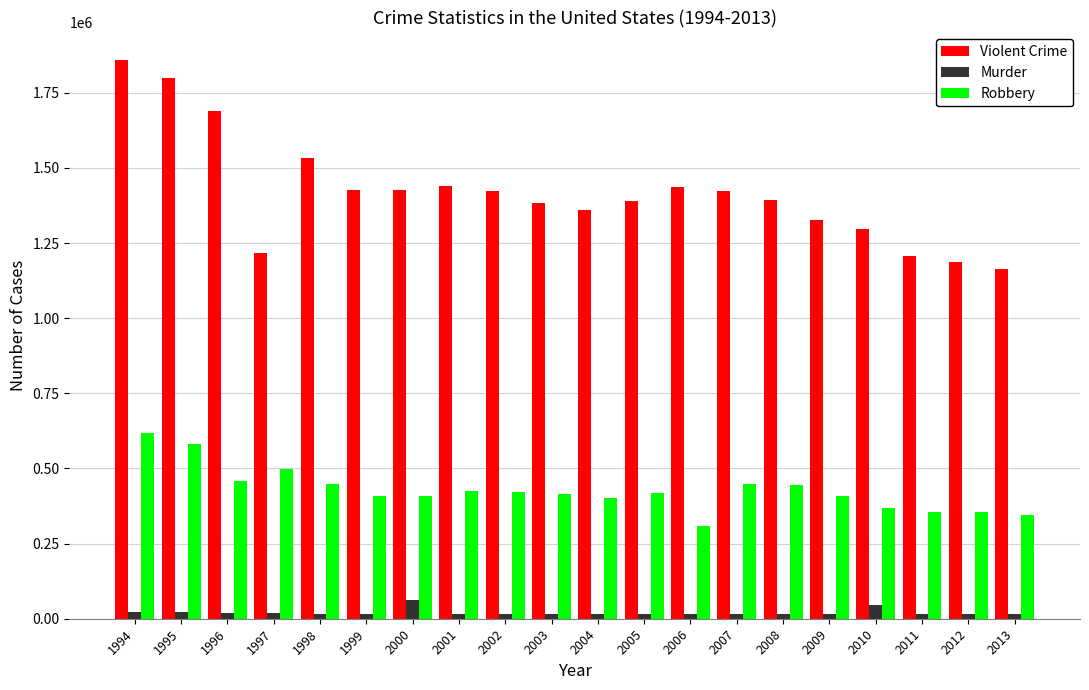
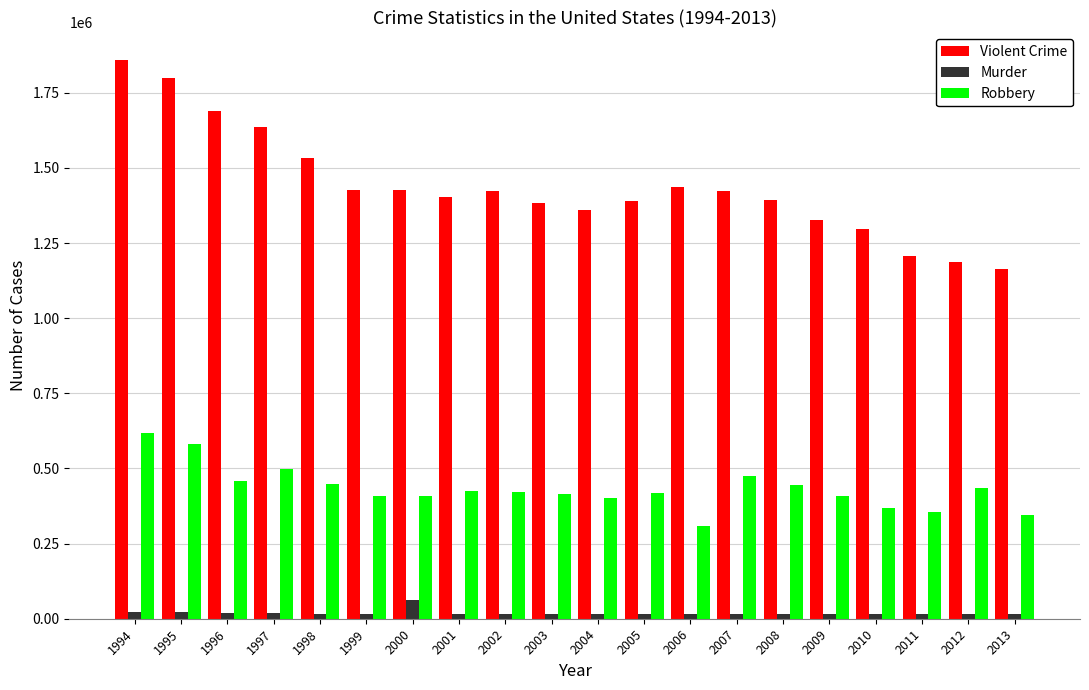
  {
    "Violent Crime": {
      "1994": 1860000,
      "1995": 1800000,
      "1996": 1690000,
-     "1997": 1220000,
+     "1997": 1640000,
      "1998": 1530000,
      "1999": 1430000,
      "2000": 1430000,
-     "2001": 1440000,
+     "2001": 1400000,
      "2002": 1420000,
      "2003": 1380000,
      "2004": 1360000,
      "2005": 1390000,
      "2006": 1440000,
      "2007": 1420000,
      "2008": 1390000,
      "2009": 1330000,
      "2010": 1300000,
      "2011": 1210000,
      "2012": 1190000,
      "2013": 1160000
    },
    "Murder": {
      "1994": 20000,
      "1995": 20000,
      "1996": 20000,
      "1997": 20000,
      "1998": 20000,
      "1999": 20000,
      "2000": 60000,
      "2001": 20000,
      "2002": 20000,
      "2003": 20000,
      "2004": 20000,
      "2005": 20000,
      "2006": 20000,
      "2007": 20000,
      "2008": 20000,
      "2009": 20000,
-     "2010": 40000,
+     "2010": 10000,
      "2011": 10000,
      "2012": 10000,
      "2013": 10000
    },
    "Robbery": {
      "1994": 620000,
      "1995": 580000,
      "1996": 460000,
      "1997": 500000,
      "1998": 450000,
      "1999": 410000,
      "2000": 410000,
      "2001": 420000,
      "2002": 420000,
      "2003": 410000,
      "2004": 400000,
      "2005": 420000,
      "2006": 310000,
-     "2007": 450000,
+     "2007": 480000,
      "2008": 440000,
      "2009": 410000,
      "2010": 370000,
      "2011": 350000,
-     "2012": 360000,
+     "2012": 440000,
      "2013": 350000
    }
  }
